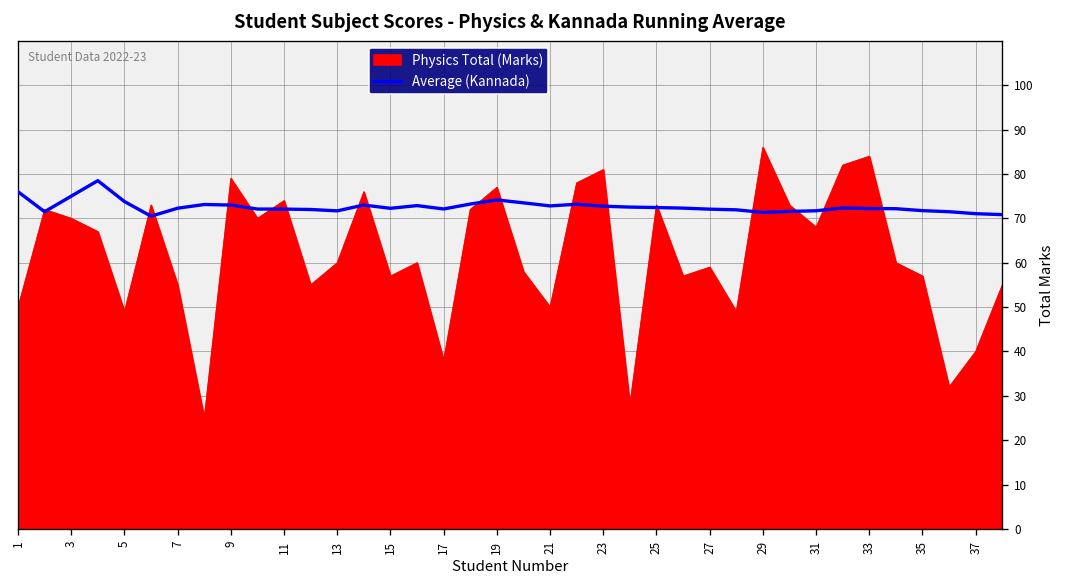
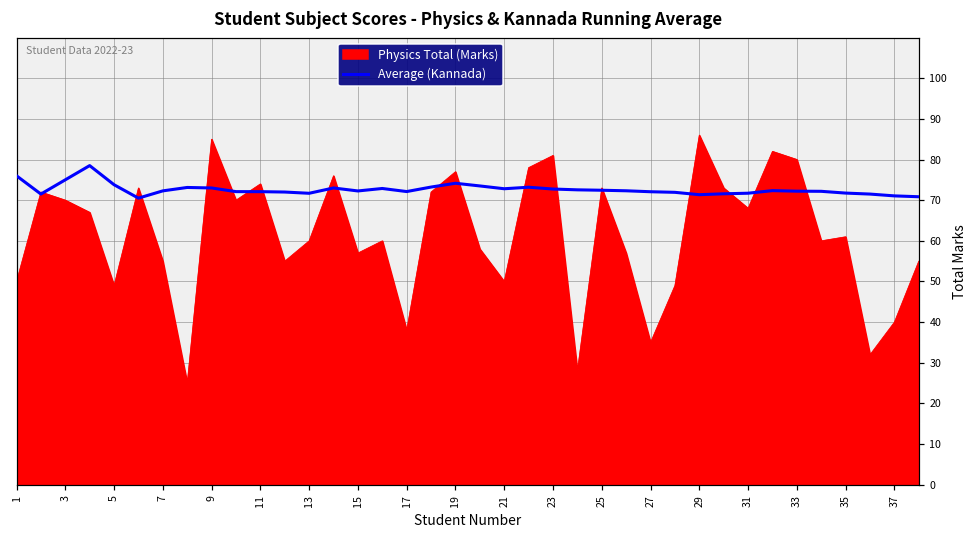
  {
    "Physics Total (Marks)": {
      "1": 50,
      "3": 70,
      "5": 49,
      "7": 55,
-     "9": 79,
+     "9": 85,
      "11": 74,
      "13": 60,
      "15": 57,
      "17": 38,
      "19": 77,
      "21": 50,
      "23": 81,
-     "27": 59,
+     "27": 35,
      "29": 86,
      "31": 68,
-     "33": 84,
-     "35": 57,
+     "33": 80,
+     "35": 61,
      "37": 40
    },
    "Average (Kannada)": {
      "1": 76,
      "3": 75,
      "5": 74,
      "7": 72,
      "9": 73,
      "11": 72,
      "13": 72,
      "15": 72,
      "17": 72,
      "19": 74,
      "21": 73,
      "23": 73,
      "27": 72,
      "29": 71,
      "31": 72,
      "33": 72,
      "35": 72,
      "37": 71
    }
  }
